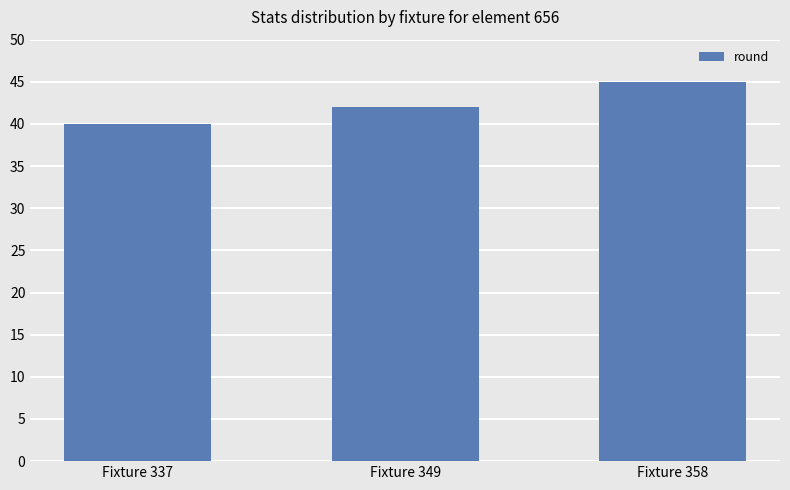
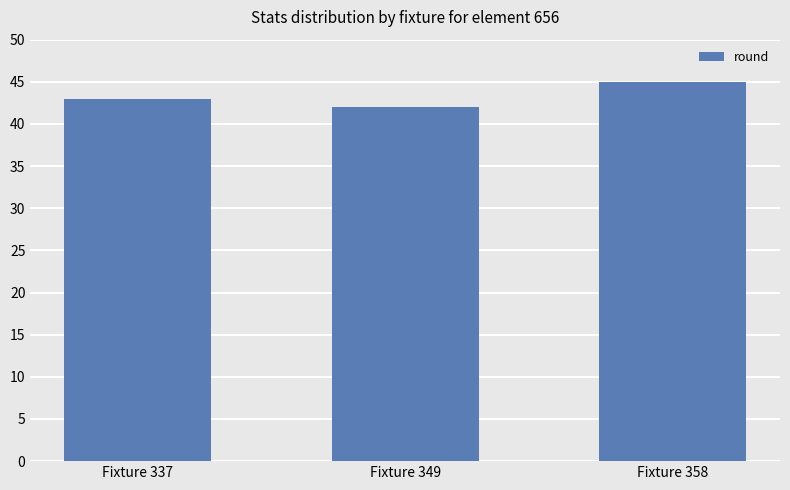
  {
-   "Fixture 337": 40,
+   "Fixture 337": 43,
    "Fixture 349": 42,
    "Fixture 358": 45
  }
